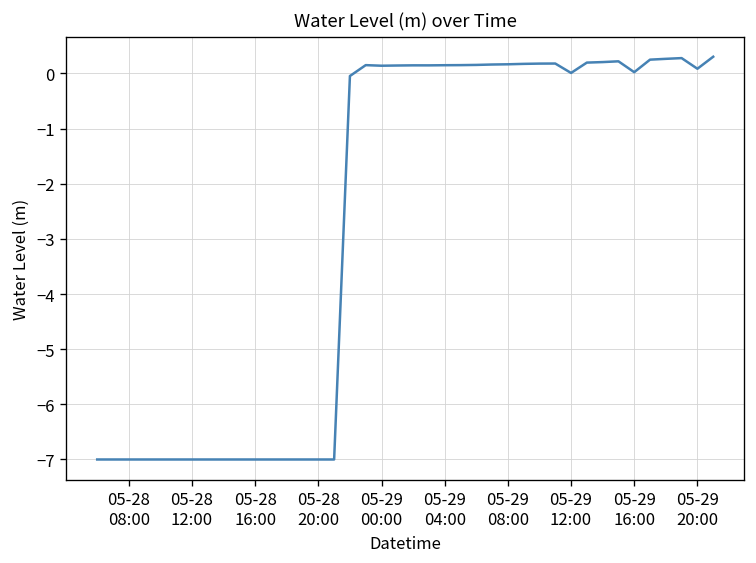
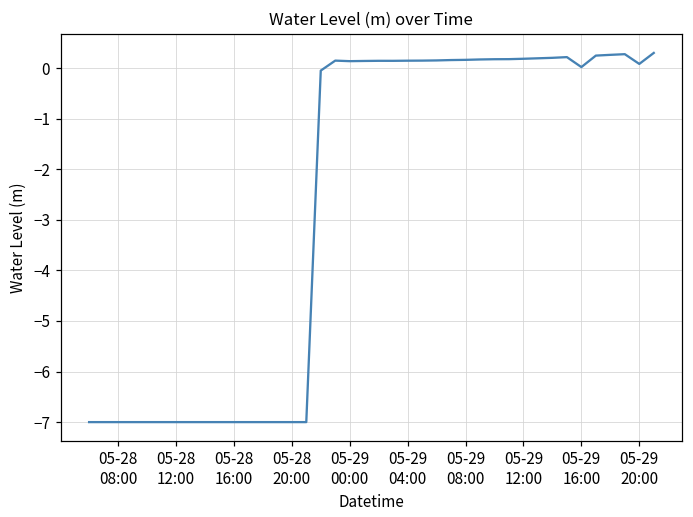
  {
    "05-28 08:00": -7.0,
    "05-28 12:00": -7.0,
    "05-28 16:00": -7.0,
    "05-28 20:00": -7.0,
    "05-29 00:00": 0.1,
    "05-29 04:00": 0.1,
    "05-29 08:00": 0.2,
-   "05-29 12:00": 0.0,
+   "05-29 12:00": 0.2,
    "05-29 16:00": 0.0,
    "05-29 20:00": 0.1
  }
